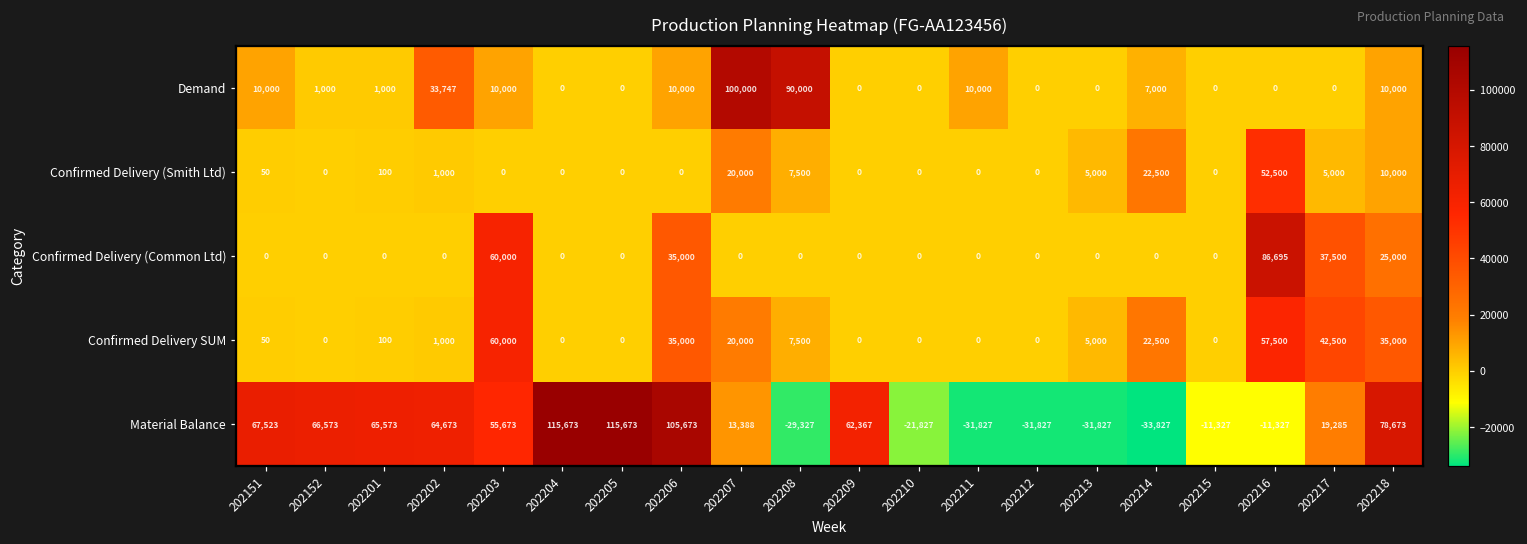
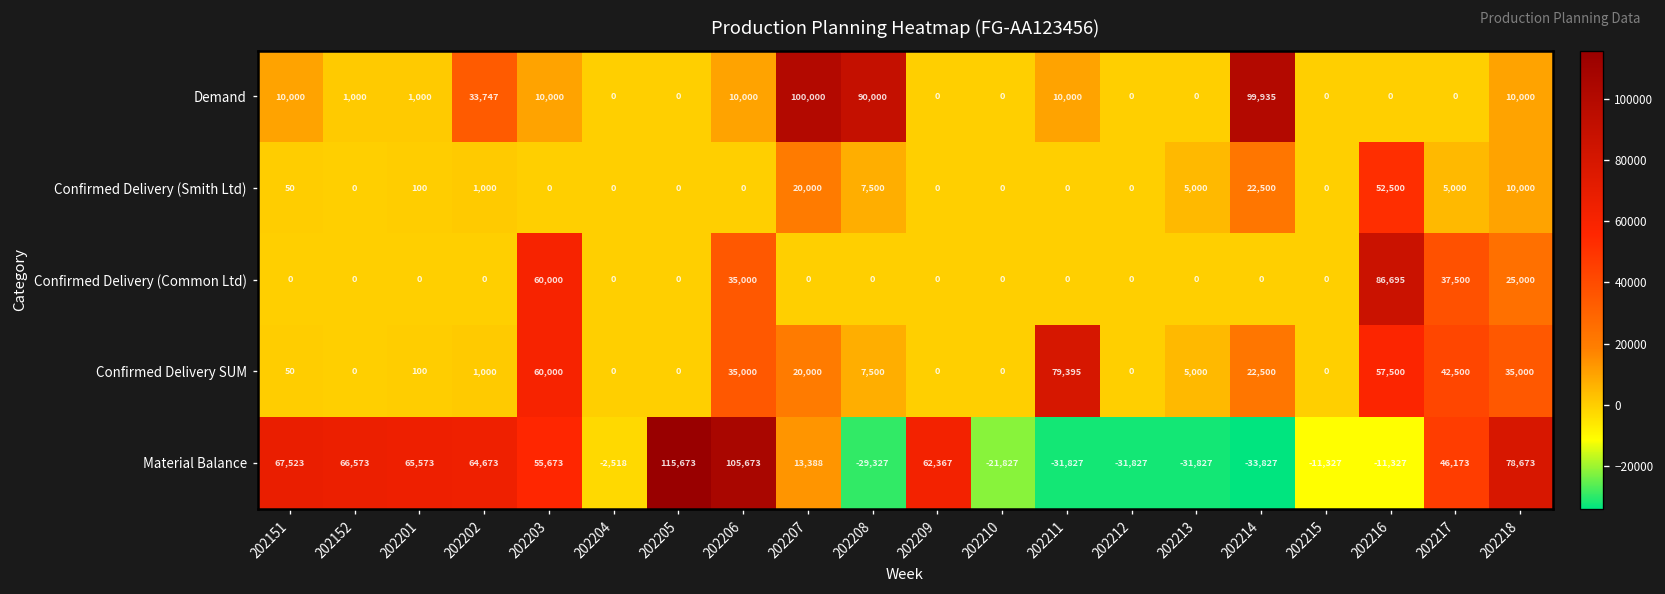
  {
    "Demand": {
      "202151": "10,000",
      "202152": "1,000",
      "202201": "1,000",
      "202202": "33,747",
      "202203": "10,000",
      "202204": "0",
      "202205": "0",
      "202206": "10,000",
      "202207": "100,000",
      "202208": "90,000",
      "202209": "0",
      "202210": "0",
      "202211": "10,000",
      "202212": "0",
      "202213": "0",
-     "202214": "7,000",
+     "202214": "99,935",
      "202215": "0",
      "202216": "0",
      "202217": "0",
      "202218": "10,000"
    },
    "Confirmed Delivery (Smith Ltd)": {
      "202151": "50",
      "202152": "0",
      "202201": "100",
      "202202": "1,000",
      "202203": "0",
      "202204": "0",
      "202205": "0",
      "202206": "0",
      "202207": "20,000",
      "202208": "7,500",
      "202209": "0",
      "202210": "0",
      "202211": "0",
      "202212": "0",
      "202213": "5,000",
      "202214": "22,500",
      "202215": "0",
      "202216": "52,500",
      "202217": "5,000",
      "202218": "10,000"
    },
    "Confirmed Delivery (Common Ltd)": {
      "202151": "0",
      "202152": "0",
      "202201": "0",
      "202202": "0",
      "202203": "60,000",
      "202204": "0",
      "202205": "0",
      "202206": "35,000",
      "202207": "0",
      "202208": "0",
      "202209": "0",
      "202210": "0",
      "202211": "0",
      "202212": "0",
      "202213": "0",
      "202214": "0",
      "202215": "0",
      "202216": "86,695",
      "202217": "37,500",
      "202218": "25,000"
    },
    "Confirmed Delivery SUM": {
      "202151": "50",
      "202152": "0",
      "202201": "100",
      "202202": "1,000",
      "202203": "60,000",
      "202204": "0",
      "202205": "0",
      "202206": "35,000",
      "202207": "20,000",
      "202208": "7,500",
      "202209": "0",
      "202210": "0",
-     "202211": "0",
+     "202211": "79,395",
      "202212": "0",
      "202213": "5,000",
      "202214": "22,500",
      "202215": "0",
      "202216": "57,500",
      "202217": "42,500",
      "202218": "35,000"
    },
    "Material Balance": {
      "202151": "67,523",
      "202152": "66,573",
      "202201": "65,573",
      "202202": "64,673",
      "202203": "55,673",
-     "202204": "115,673",
+     "202204": "-2,518",
      "202205": "115,673",
      "202206": "105,673",
      "202207": "13,388",
      "202208": "-29,327",
      "202209": "62,367",
      "202210": "-21,827",
      "202211": "-31,827",
      "202212": "-31,827",
      "202213": "-31,827",
      "202214": "-33,827",
      "202215": "-11,327",
      "202216": "-11,327",
-     "202217": "19,285",
+     "202217": "46,173",
      "202218": "78,673"
    }
  }
